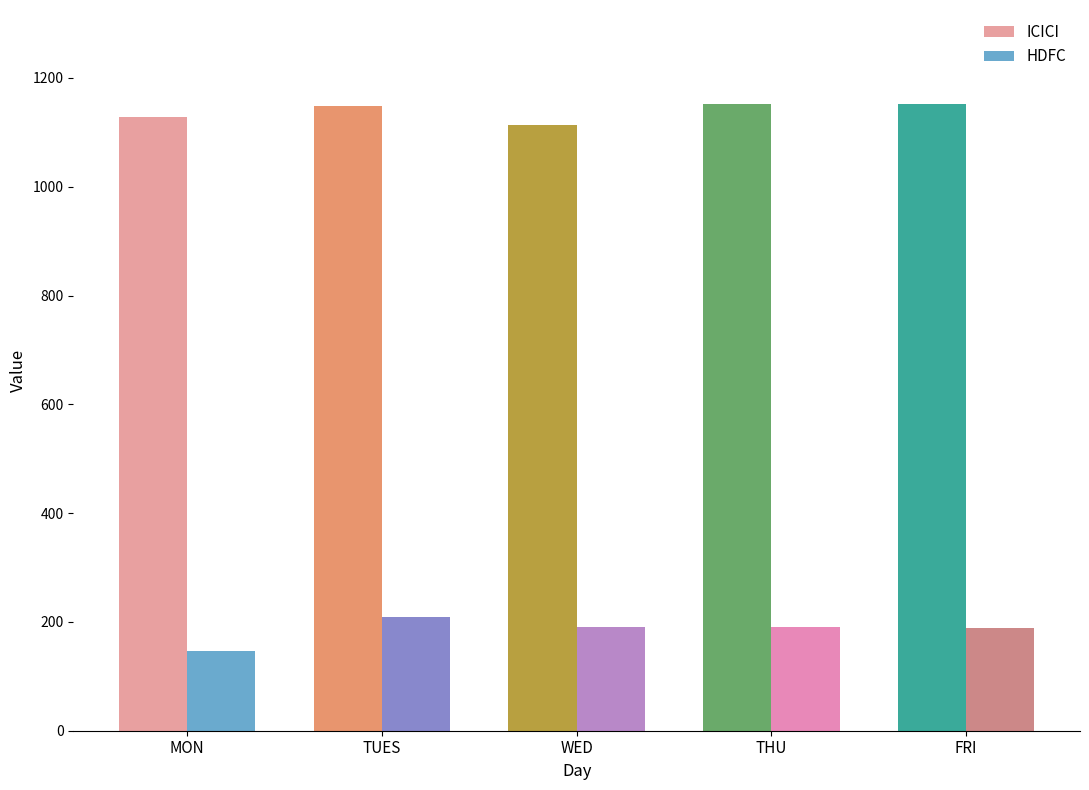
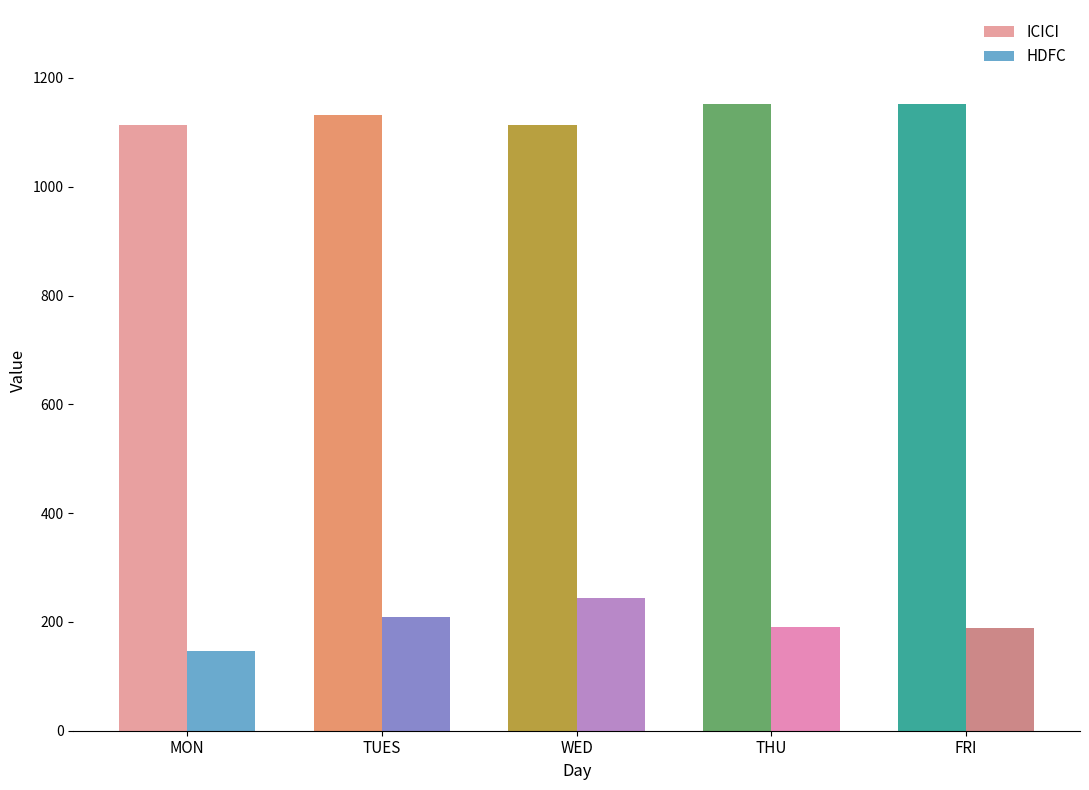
  {
    "ICICI": {
-     "MON": 1130,
-     "TUES": 1150,
+     "MON": 1110,
+     "TUES": 1130,
      "WED": 1110,
      "THU": 1150,
      "FRI": 1150
    },
    "HDFC": {
      "MON": 150,
      "TUES": 210,
-     "WED": 190,
+     "WED": 240,
      "THU": 190,
      "FRI": 190
    }
  }
